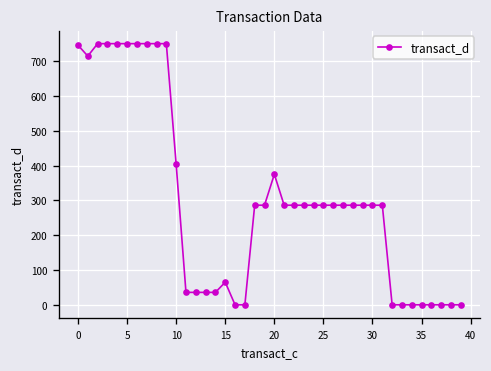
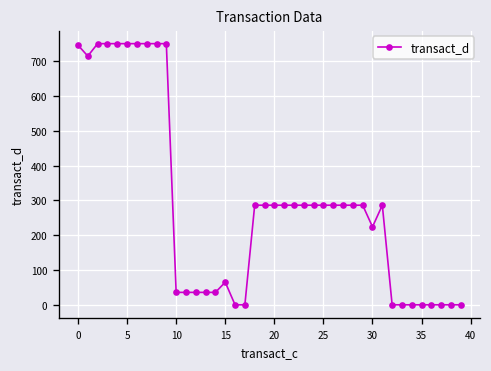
  {
    "0": 750,
    "5": 750,
-   "10": 400,
+   "10": 40,
    "15": 60,
-   "20": 370,
+   "20": 290,
    "25": 290,
-   "30": 290,
+   "30": 220,
    "35": 0
  }
